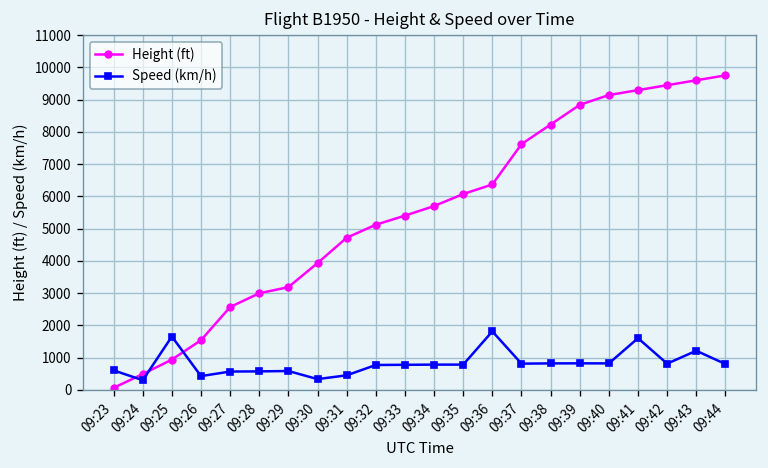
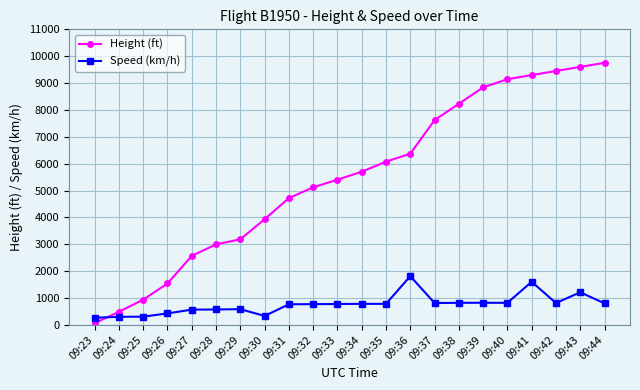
  {
    "Height (ft)": {
      "09:23": 100,
      "09:24": 500,
      "09:25": 900,
      "09:26": 1500,
      "09:27": 2600,
      "09:28": 3000,
      "09:29": 3200,
      "09:30": 3900,
      "09:31": 4700,
      "09:32": 5100,
      "09:33": 5400,
      "09:34": 5700,
      "09:35": 6100,
      "09:36": 6400,
      "09:37": 7600,
      "09:38": 8200,
      "09:39": 8800,
      "09:40": 9100,
      "09:41": 9300,
      "09:42": 9400,
      "09:43": 9600,
      "09:44": 9800
    },
    "Speed (km/h)": {
-     "09:23": 600,
+     "09:23": 300,
      "09:24": 300,
-     "09:25": 1700,
+     "09:25": 300,
      "09:26": 400,
      "09:27": 600,
      "09:28": 600,
      "09:29": 600,
      "09:30": 300,
-     "09:31": 400,
+     "09:31": 800,
      "09:32": 800,
      "09:33": 800,
      "09:34": 800,
      "09:35": 800,
      "09:36": 1800,
      "09:37": 800,
      "09:38": 800,
      "09:39": 800,
      "09:40": 800,
      "09:41": 1600,
      "09:42": 800,
      "09:43": 1200,
      "09:44": 800
    }
  }
